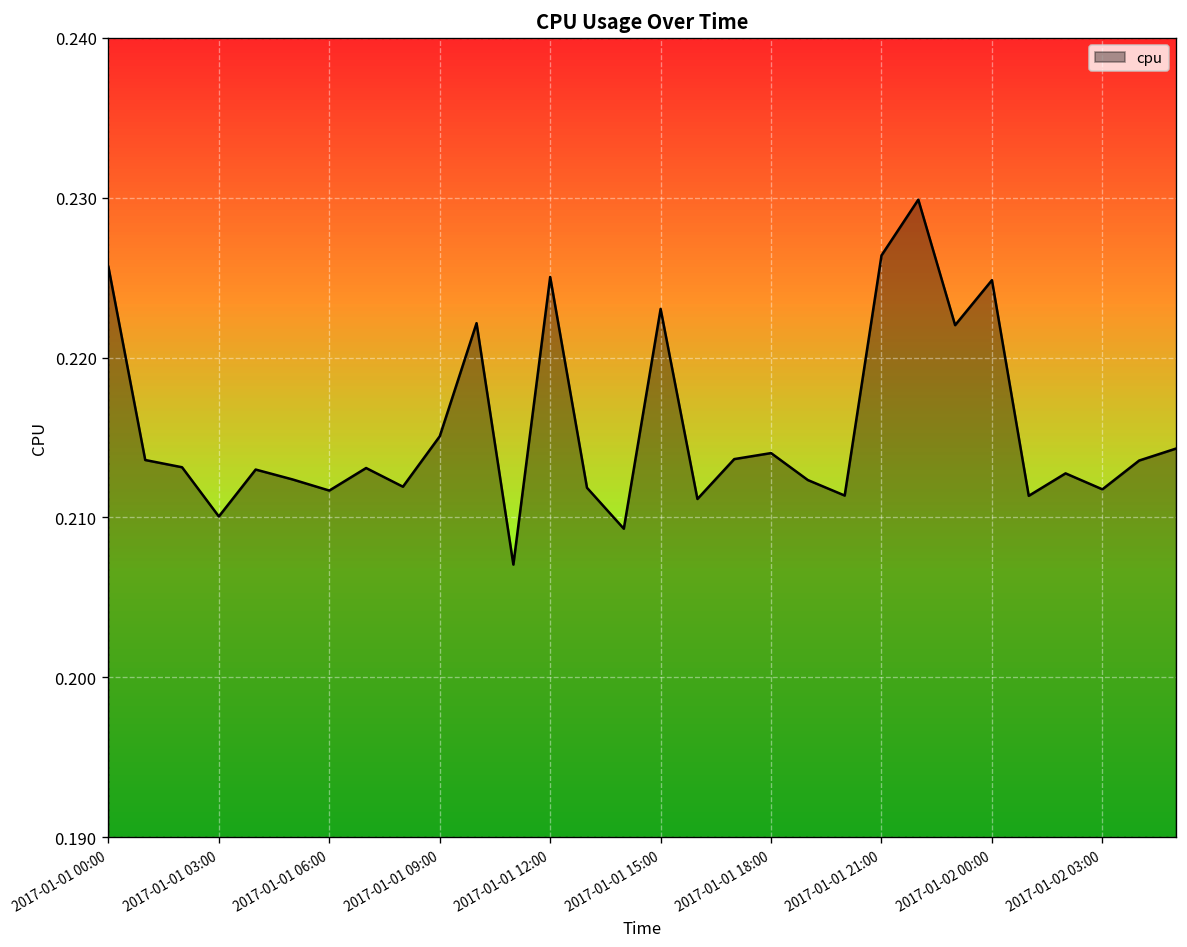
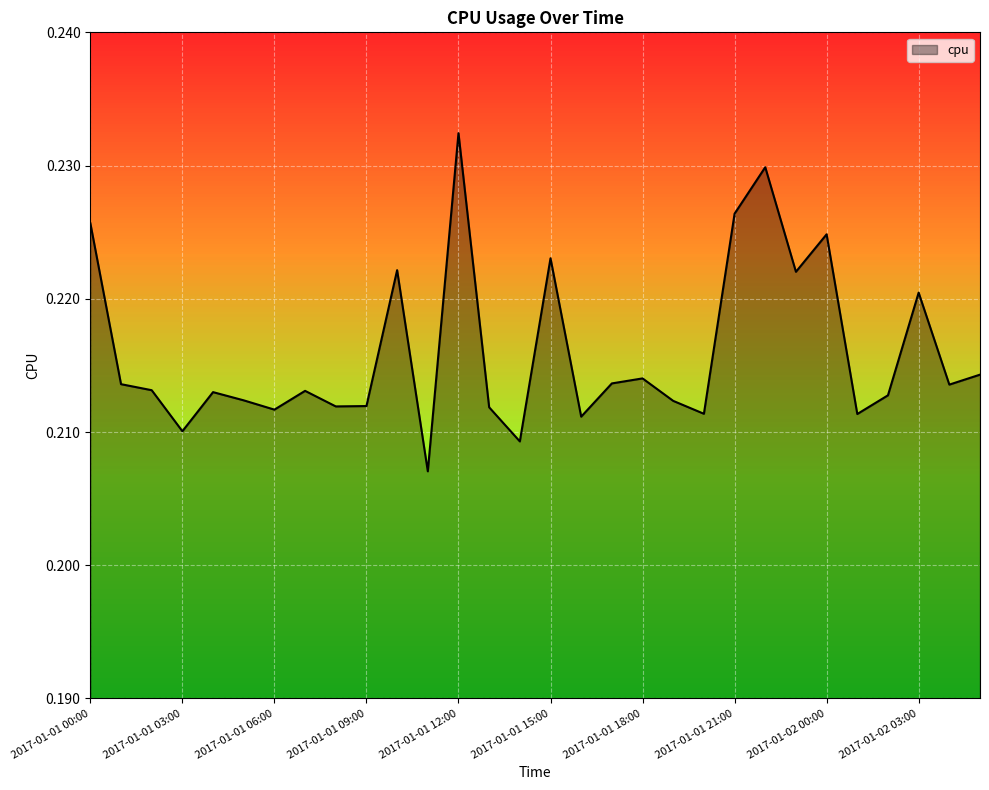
  {
    "cpu": {
      "2017-01-01 03:00": 0.2101,
      "2017-01-01 06:00": 0.2117,
-     "2017-01-01 09:00": 0.2151,
-     "2017-01-01 12:00": 0.2250,
+     "2017-01-01 09:00": 0.2119,
+     "2017-01-01 12:00": 0.2324,
      "2017-01-01 15:00": 0.2230,
      "2017-01-01 18:00": 0.2140,
      "2017-01-01 21:00": 0.2264,
      "2017-01-02 00:00": 0.2248,
-     "2017-01-02 03:00": 0.2118
+     "2017-01-02 03:00": 0.2205
    }
  }
